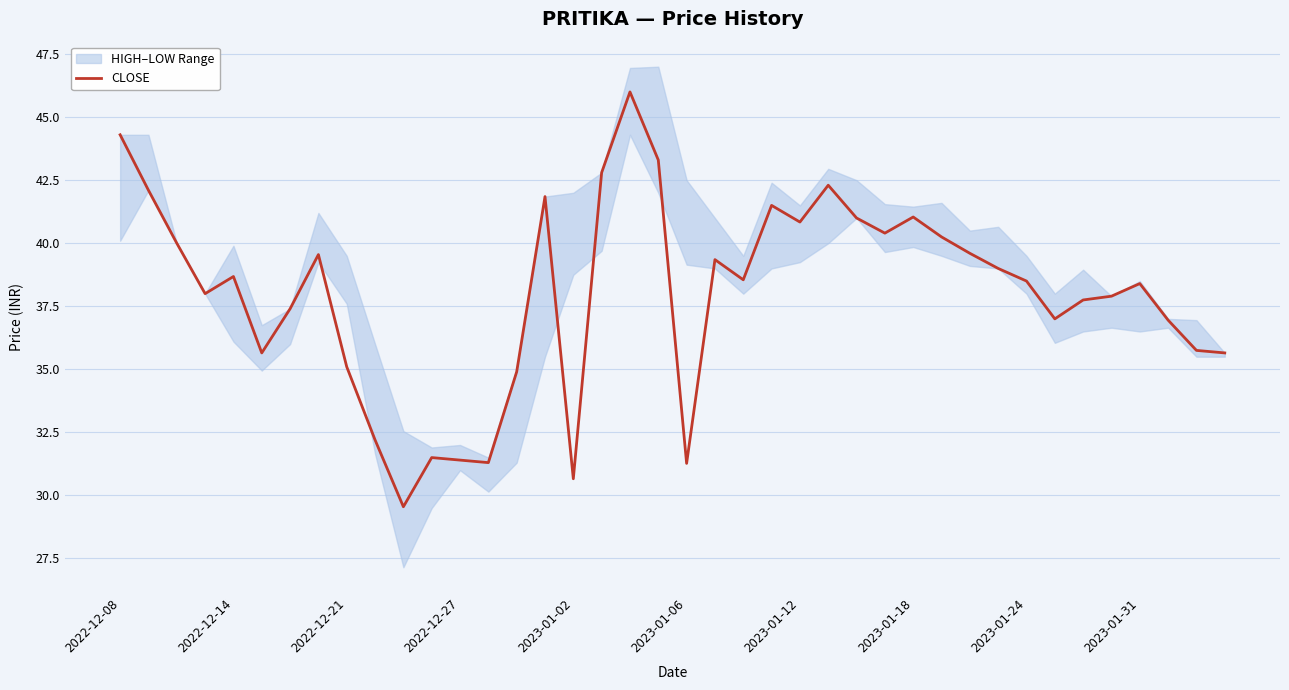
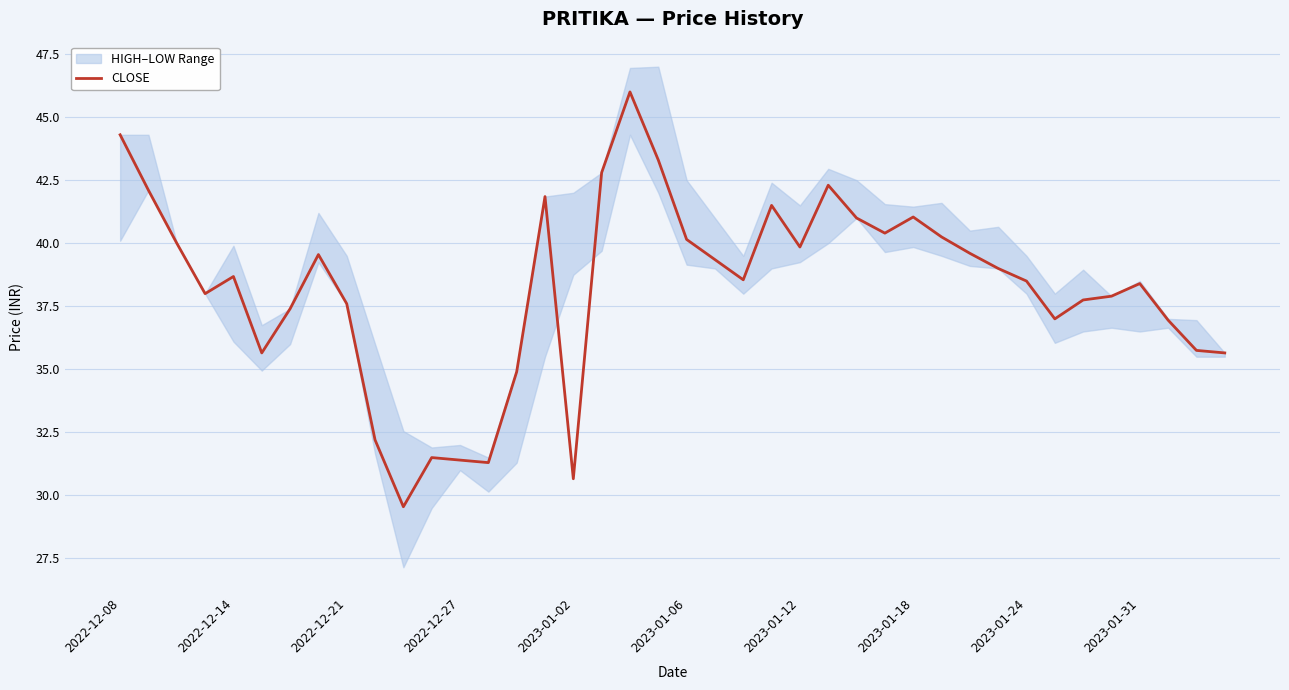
  {
    "CLOSE": {
      "2022-12-14": 38.7,
-     "2022-12-21": 35.1,
+     "2022-12-21": 37.6,
      "2022-12-27": 31.4,
      "2023-01-02": 30.7,
-     "2023-01-06": 31.3,
-     "2023-01-12": 40.8,
+     "2023-01-06": 40.2,
+     "2023-01-12": 39.9,
      "2023-01-18": 41.0,
      "2023-01-24": 38.5
    }
  }
